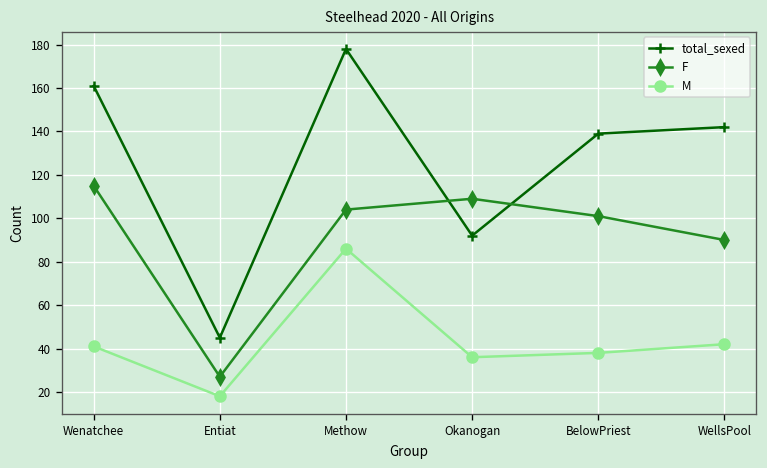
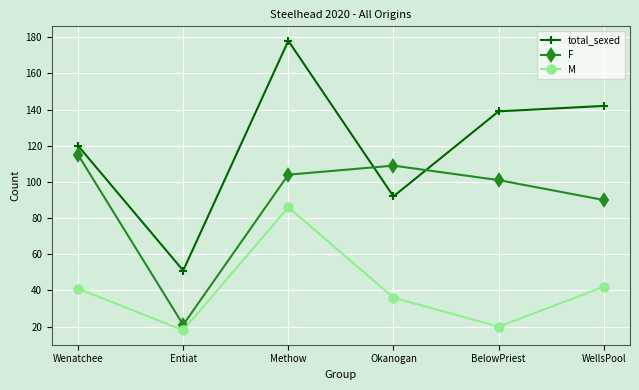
  {
    "total_sexed": {
-     "Wenatchee": 161,
-     "Entiat": 45,
+     "Wenatchee": 120,
+     "Entiat": 51,
      "Methow": 178,
      "Okanogan": 92,
      "BelowPriest": 139,
      "WellsPool": 142
    },
    "F": {
      "Wenatchee": 115,
-     "Entiat": 27,
+     "Entiat": 21,
      "Methow": 104,
      "Okanogan": 109,
      "BelowPriest": 101,
      "WellsPool": 90
    },
    "M": {
      "Wenatchee": 41,
      "Entiat": 18,
      "Methow": 86,
      "Okanogan": 36,
-     "BelowPriest": 38,
+     "BelowPriest": 20,
      "WellsPool": 42
    }
  }
